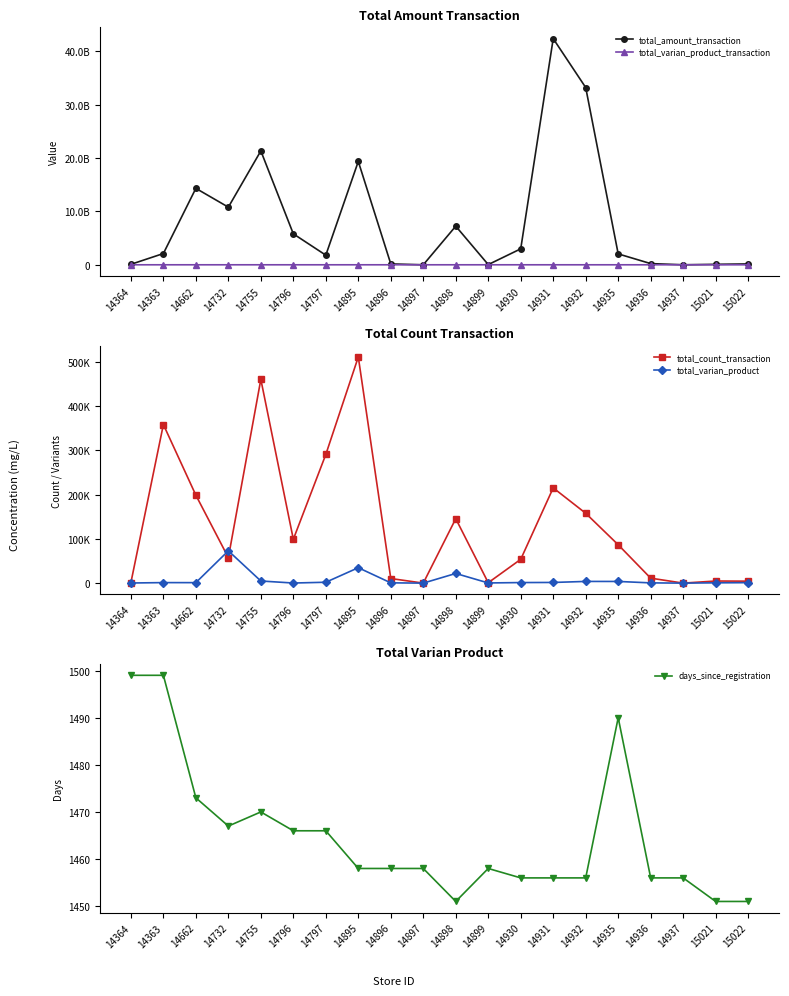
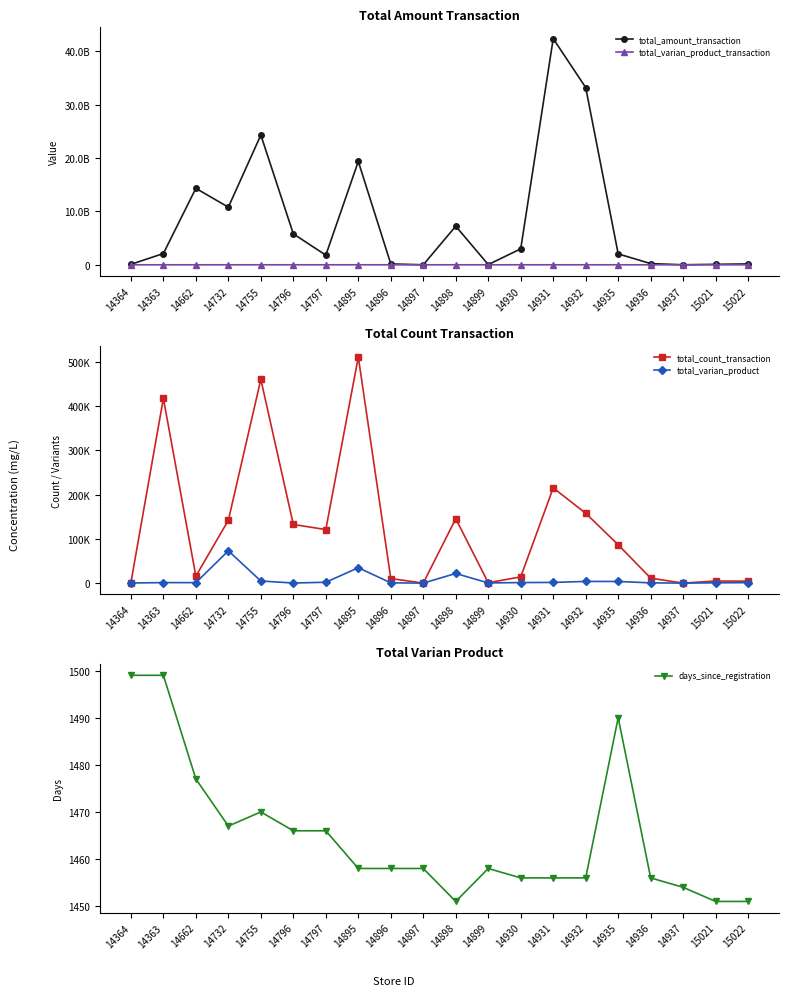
  {
    "Total Amount Transaction": {
      "total_amount_transaction": {
        "14363": 2000000000,
        "14662": 14000000000,
        "14732": 11000000000,
-       "14755": 21000000000,
+       "14755": 24000000000,
        "14796": 6000000000,
        "14797": 2000000000,
        "14895": 19000000000,
        "14898": 7000000000,
        "14930": 3000000000,
        "14931": 42000000000,
        "14932": 33000000000,
        "14935": 2000000000
      },
      "total_varian_product_transaction": {
        "14363": 0,
        "14662": 0,
        "14732": 0,
        "14755": 0,
        "14796": 0,
        "14797": 0,
        "14895": 0,
        "14898": 0,
        "14930": 0,
        "14931": 0,
        "14932": 0,
        "14935": 0
      }
    },
    "Total Count Transaction": {
      "total_count_transaction": {
-       "14363": 360000,
-       "14662": 200000,
-       "14732": 60000,
+       "14363": 420000,
+       "14662": 20000,
+       "14732": 140000,
        "14755": 460000,
-       "14796": 100000,
-       "14797": 290000,
+       "14796": 130000,
+       "14797": 120000,
        "14895": 510000,
        "14896": 10000,
        "14898": 150000,
-       "14930": 50000,
+       "14930": 10000,
        "14931": 220000,
        "14932": 160000,
        "14935": 90000,
        "14936": 10000
      },
      "total_varian_product": {
        "14363": 0,
        "14662": 0,
        "14732": 70000,
        "14755": 0,
        "14796": 0,
        "14797": 0,
        "14895": 30000,
        "14896": 0,
        "14898": 20000,
        "14930": 0,
        "14931": 0,
        "14932": 0,
        "14935": 0,
        "14936": 0
      }
    },
    "Total Varian Product": {
      "14364": 1499,
      "14363": 1499,
-     "14662": 1473,
+     "14662": 1477,
      "14732": 1467,
      "14755": 1470,
      "14796": 1466,
      "14797": 1466,
      "14895": 1458,
      "14896": 1458,
      "14897": 1458,
      "14898": 1451,
      "14899": 1458,
      "14930": 1456,
      "14931": 1456,
      "14932": 1456,
      "14935": 1490,
      "14936": 1456,
-     "14937": 1456,
+     "14937": 1454,
      "15021": 1451,
      "15022": 1451
    }
  }
